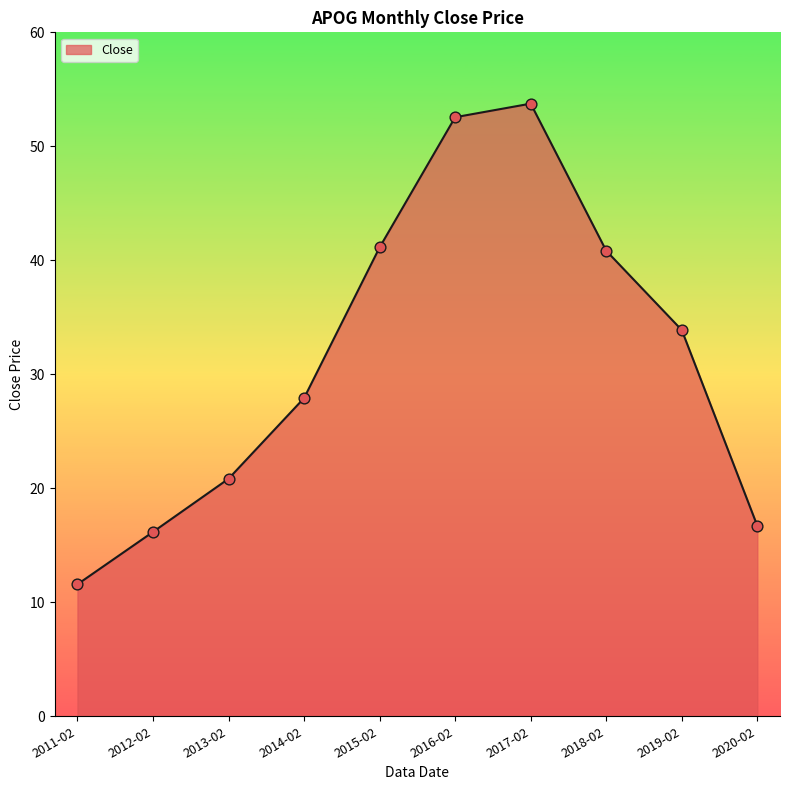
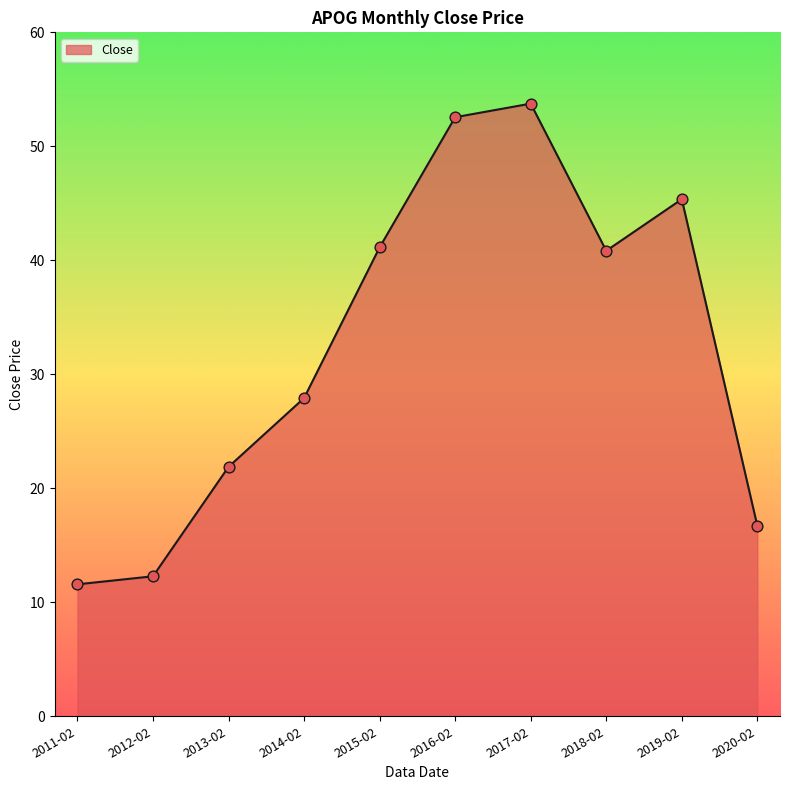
  {
    "2011-02": 11.6,
-   "2012-02": 16.2,
-   "2013-02": 20.8,
+   "2012-02": 12.3,
+   "2013-02": 21.9,
    "2014-02": 27.9,
    "2015-02": 41.1,
    "2016-02": 52.6,
    "2017-02": 53.7,
    "2018-02": 40.8,
-   "2019-02": 33.9,
+   "2019-02": 45.4,
    "2020-02": 16.7
  }
